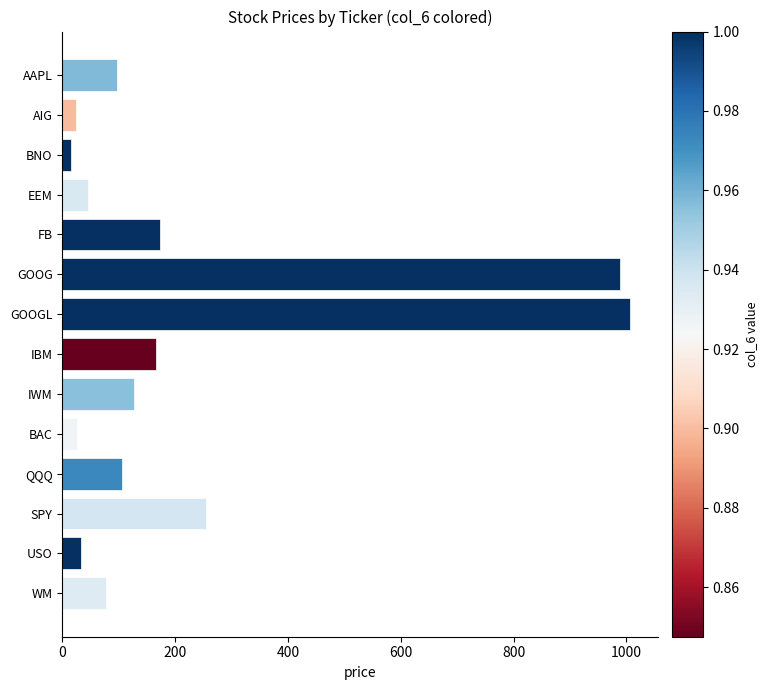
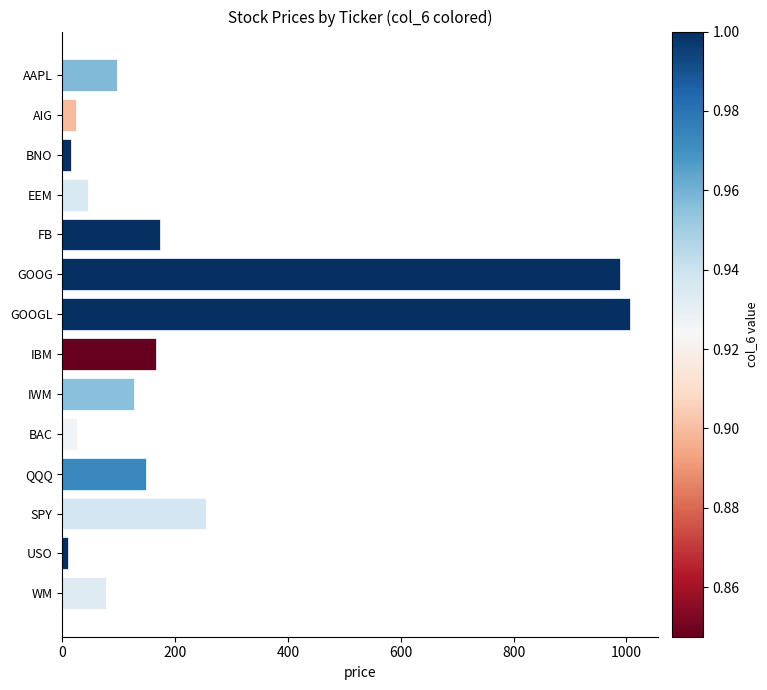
  {
    "AAPL": 100,
    "AIG": 20,
    "BNO": 20,
    "EEM": 50,
    "FB": 170,
    "GOOG": 990,
    "GOOGL": 1010,
    "IBM": 170,
    "IWM": 130,
    "BAC": 30,
-   "QQQ": 110,
+   "QQQ": 150,
    "SPY": 250,
-   "USO": 30,
+   "USO": 10,
    "WM": 80
  }
